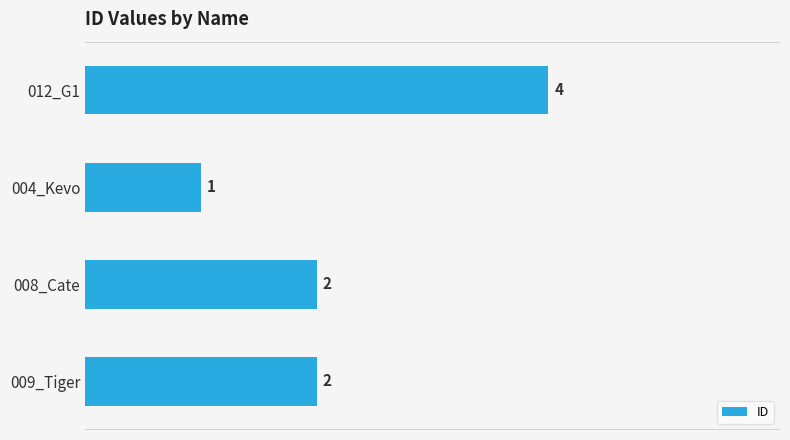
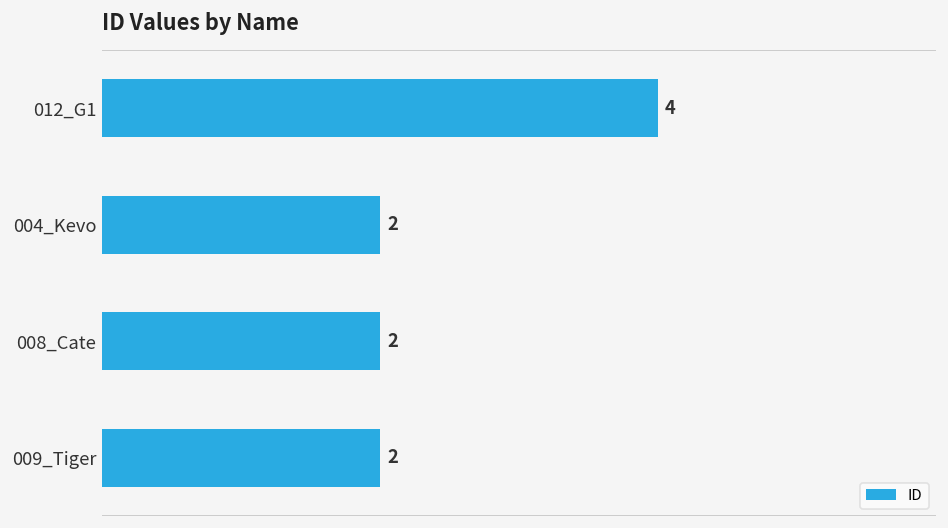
  {
    "012_G1": 4,
-   "004_Kevo": 1,
+   "004_Kevo": 2,
    "008_Cate": 2,
    "009_Tiger": 2
  }
